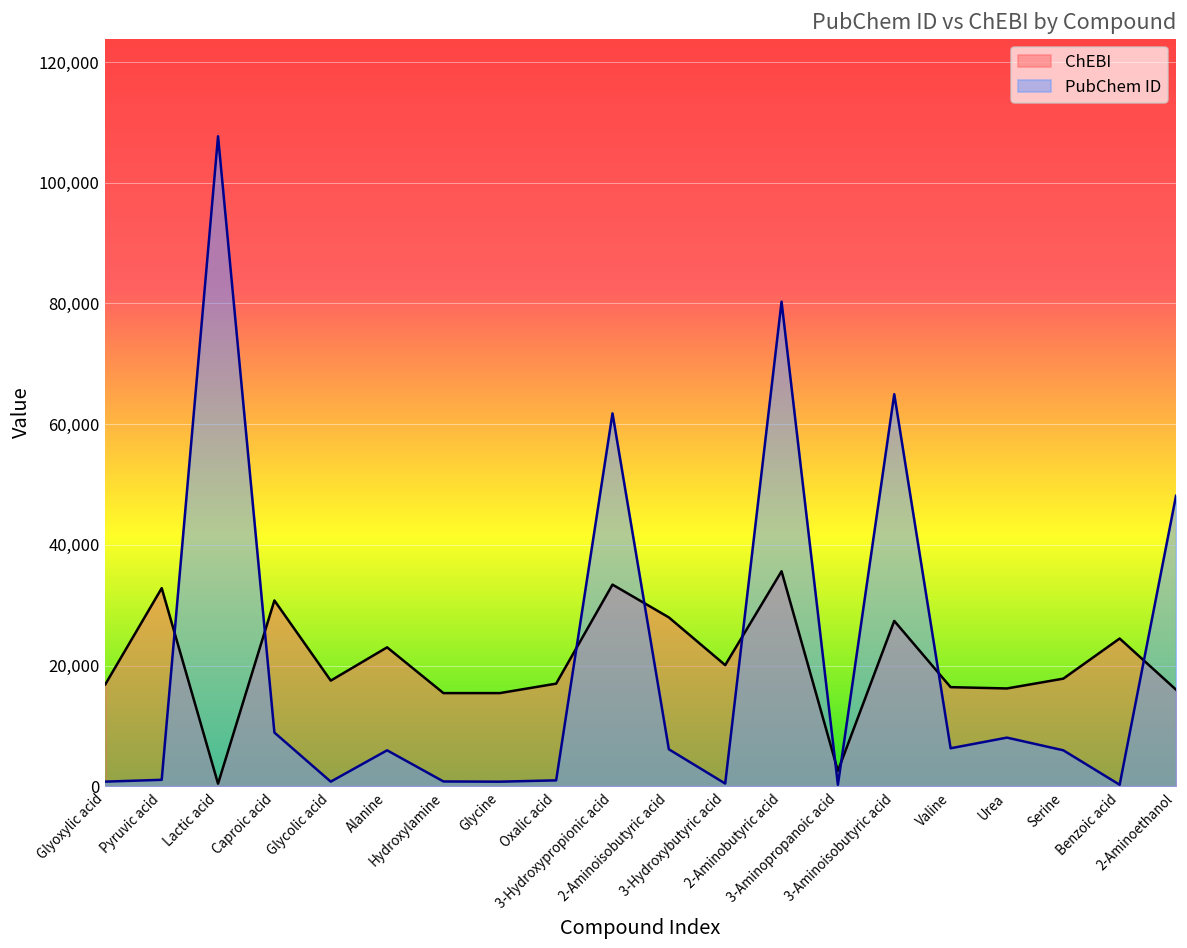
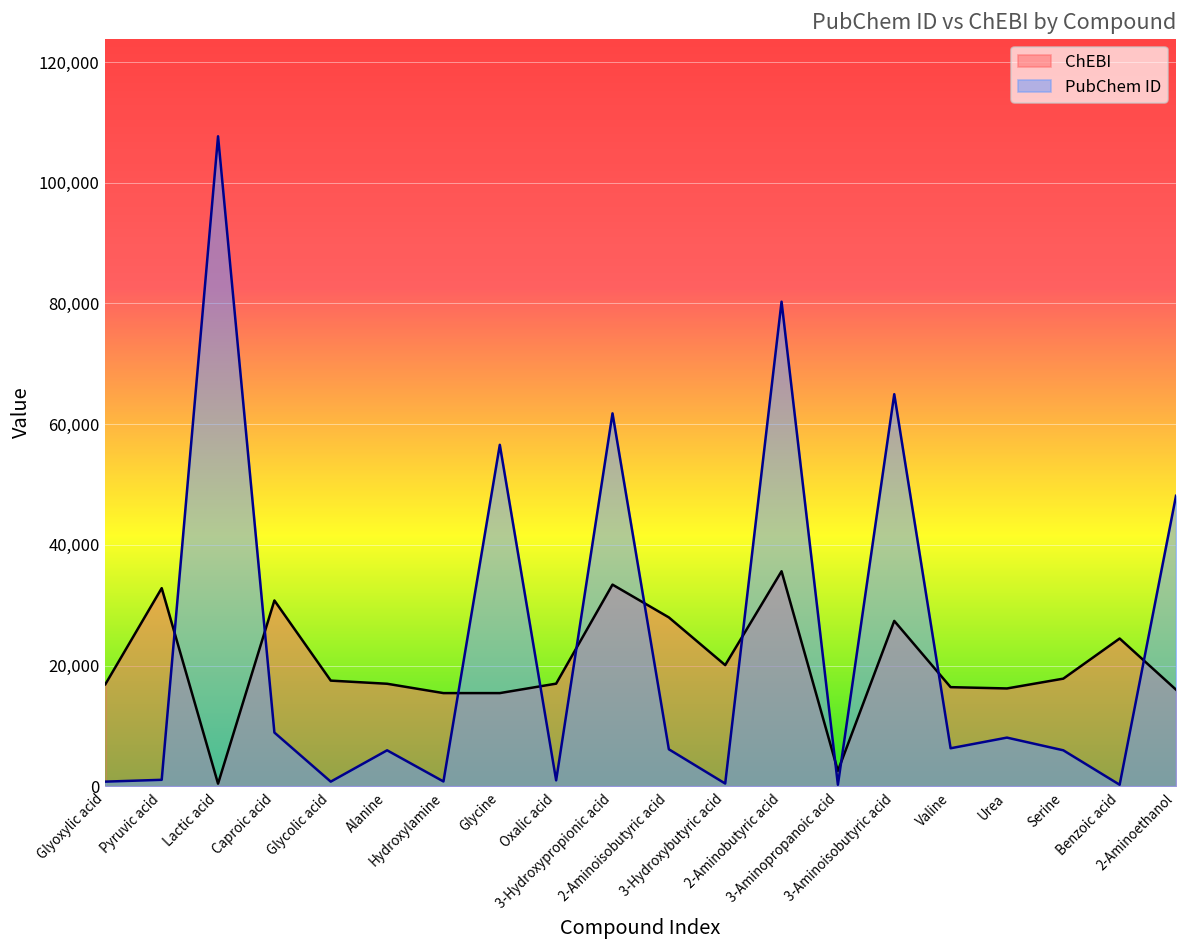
  {
    "ChEBI": {
      "Glyoxylic acid": "17,000",
      "Pyruvic acid": "33,000",
      "Lactic acid": "0",
      "Caproic acid": "31,000",
      "Glycolic acid": "17,000",
-     "Alanine": "23,000",
+     "Alanine": "17,000",
      "Hydroxylamine": "15,000",
      "Glycine": "15,000",
      "Oxalic acid": "17,000",
      "3-Hydroxypropionic acid": "33,000",
      "2-Aminoisobutyric acid": "28,000",
      "3-Hydroxybutyric acid": "20,000",
      "2-Aminobutyric acid": "36,000",
      "3-Aminopropanoic acid": "3,000",
      "3-Aminoisobutyric acid": "27,000",
      "Valine": "16,000",
      "Urea": "16,000",
      "Serine": "18,000",
      "Benzoic acid": "24,000",
      "2-Aminoethanol": "16,000"
    },
    "PubChem ID": {
      "Glyoxylic acid": "1,000",
      "Pyruvic acid": "1,000",
      "Lactic acid": "108,000",
      "Caproic acid": "9,000",
      "Glycolic acid": "1,000",
      "Alanine": "6,000",
      "Hydroxylamine": "1,000",
-     "Glycine": "1,000",
+     "Glycine": "57,000",
      "Oxalic acid": "1,000",
      "3-Hydroxypropionic acid": "62,000",
      "2-Aminoisobutyric acid": "6,000",
      "3-Hydroxybutyric acid": "0",
      "2-Aminobutyric acid": "80,000",
      "3-Aminopropanoic acid": "0",
      "3-Aminoisobutyric acid": "65,000",
      "Valine": "6,000",
      "Urea": "8,000",
      "Serine": "6,000",
      "Benzoic acid": "0",
      "2-Aminoethanol": "48,000"
    }
  }
